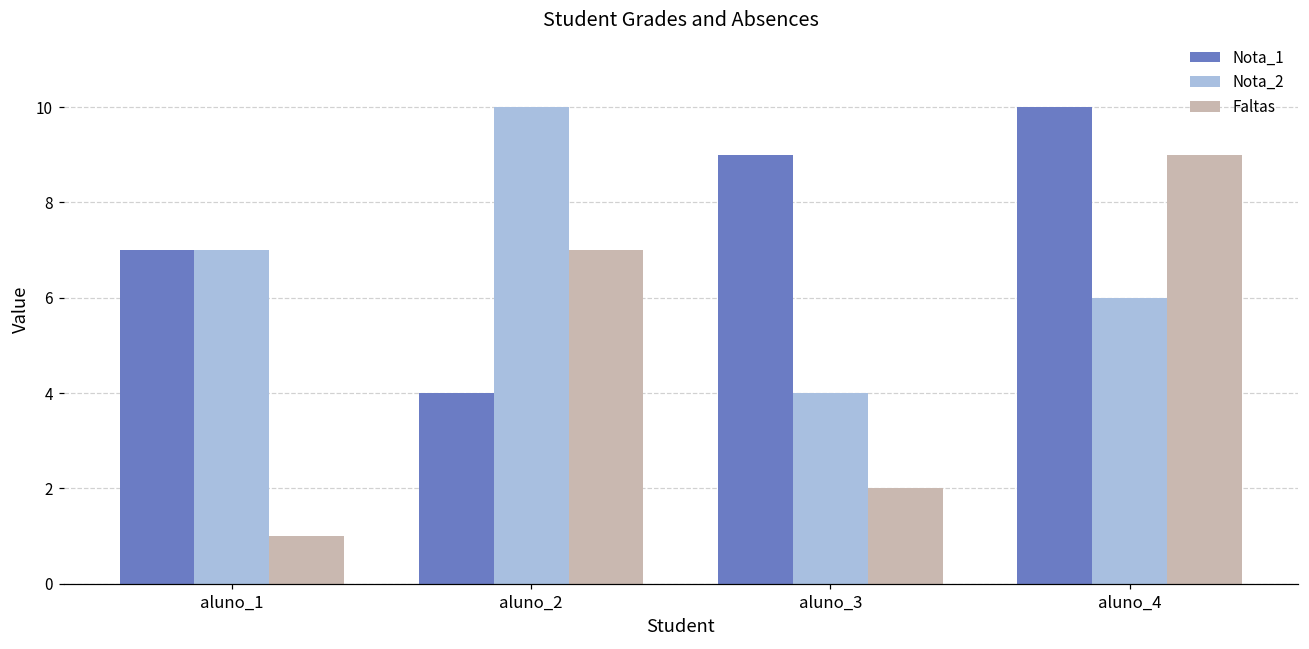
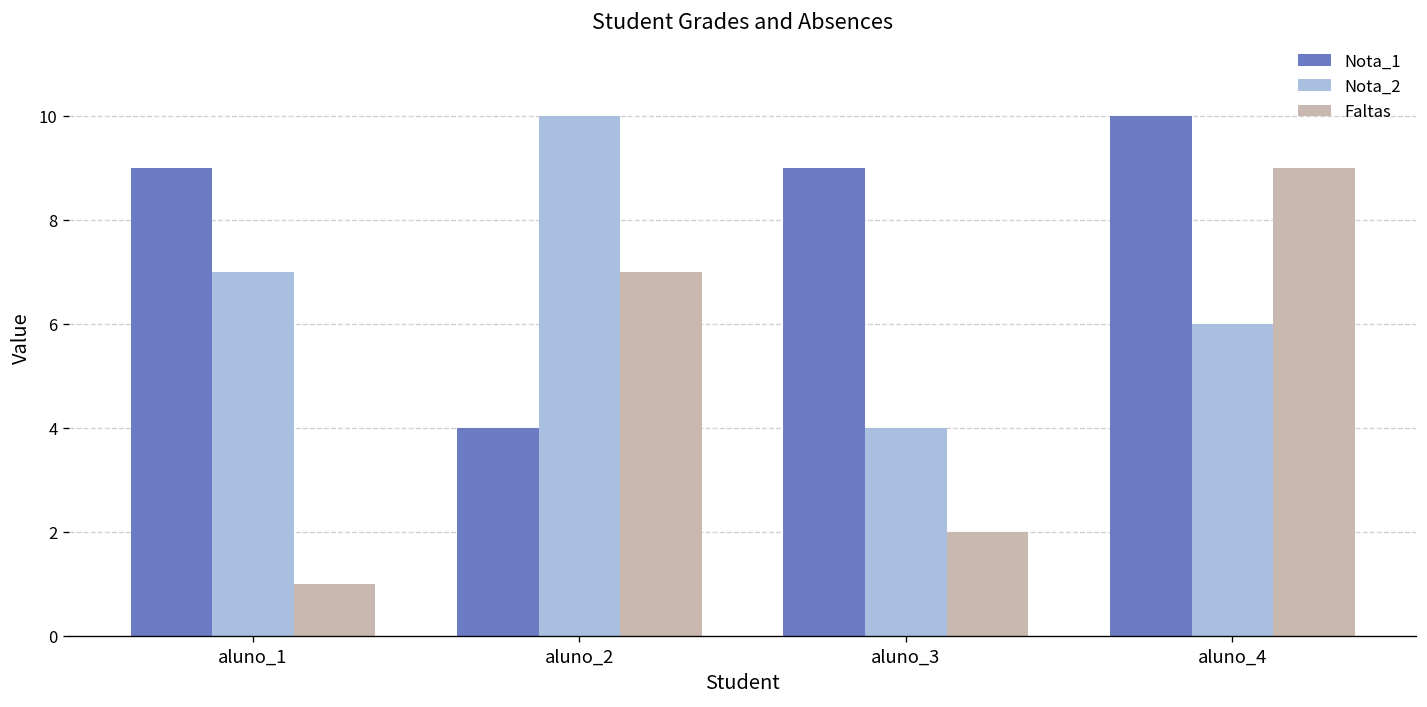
  {
    "Nota_1": {
-     "aluno_1": 7,
+     "aluno_1": 9,
      "aluno_2": 4,
      "aluno_3": 9,
      "aluno_4": 10
    }
  }
